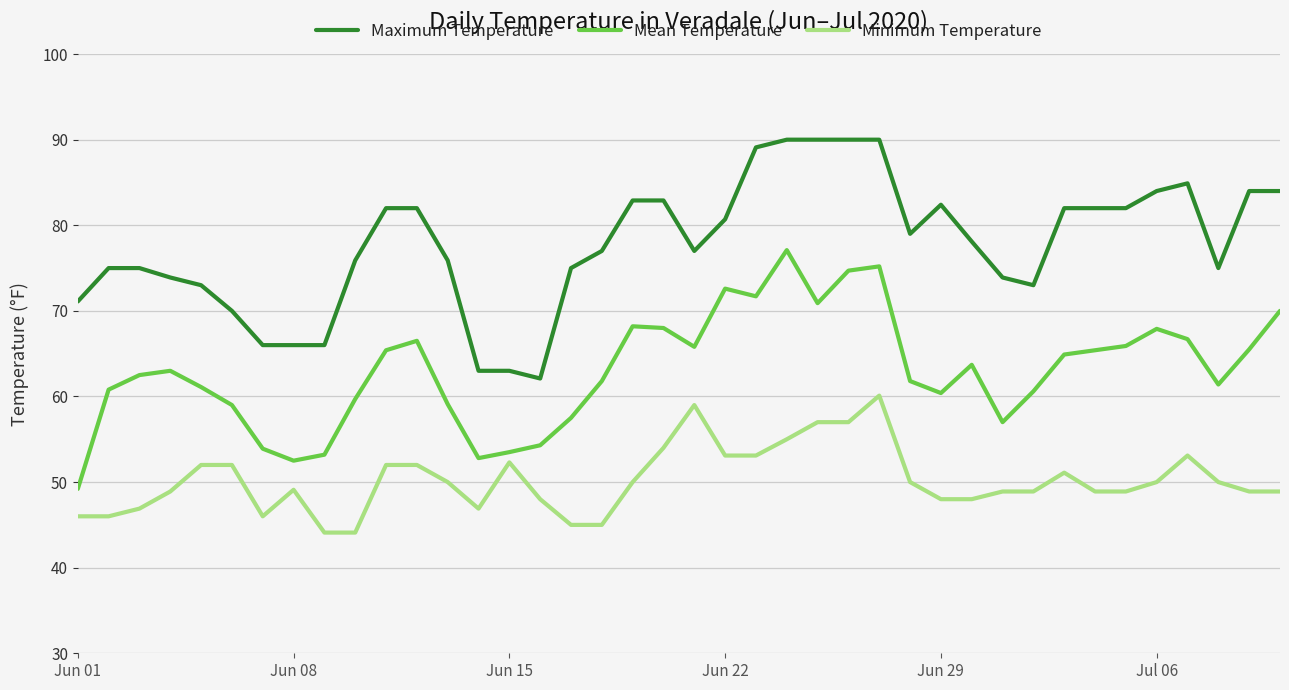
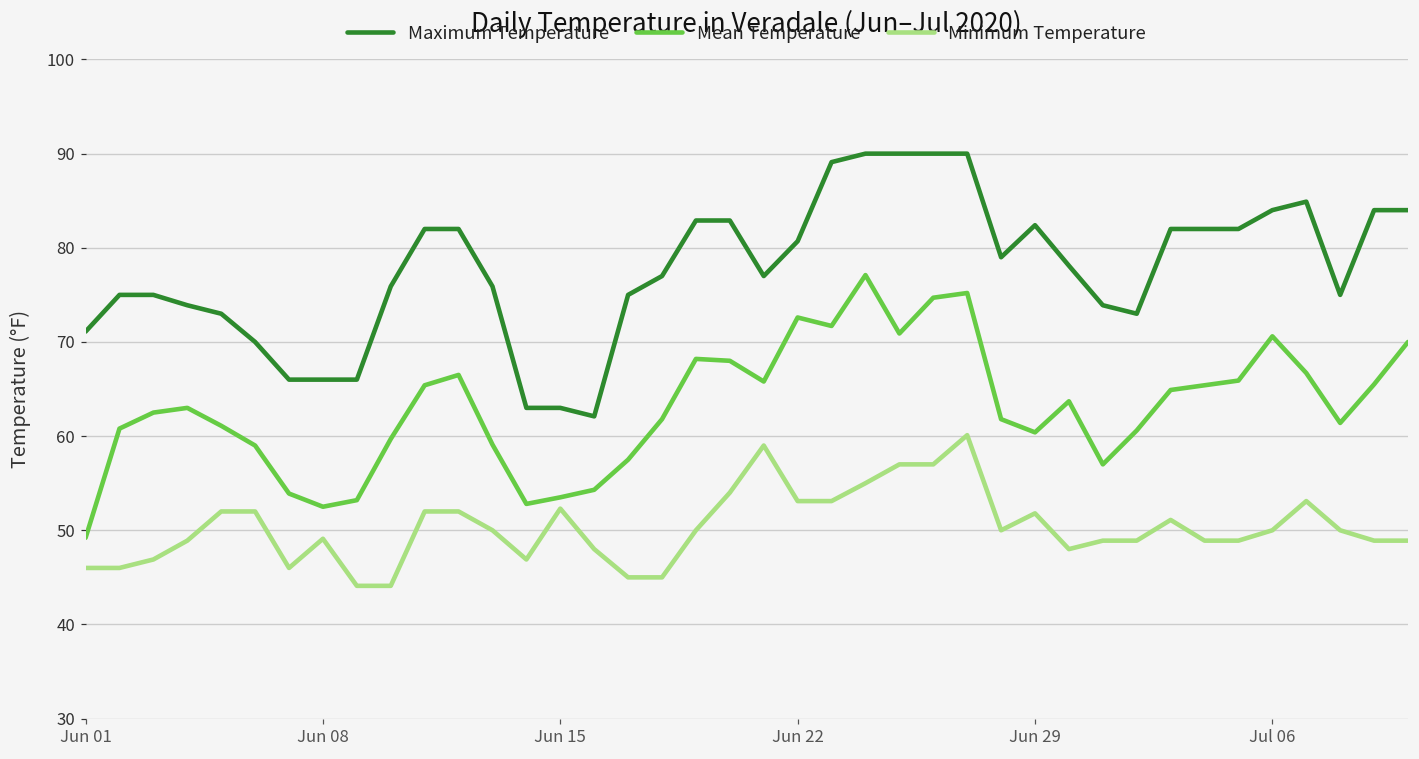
  {
    "Maximum Temperature": {
      "Jun 01": 71,
      "Jun 08": 66,
      "Jun 15": 63,
      "Jun 22": 81,
      "Jun 29": 82,
      "Jul 06": 84
    },
    "Mean Temperature": {
      "Jun 01": 49,
      "Jun 08": 53,
      "Jun 15": 54,
      "Jun 22": 73,
      "Jun 29": 60,
-     "Jul 06": 68
+     "Jul 06": 71
    },
    "Minimum Temperature": {
      "Jun 01": 46,
      "Jun 08": 49,
      "Jun 15": 52,
      "Jun 22": 53,
-     "Jun 29": 48,
+     "Jun 29": 52,
      "Jul 06": 50
    }
  }
